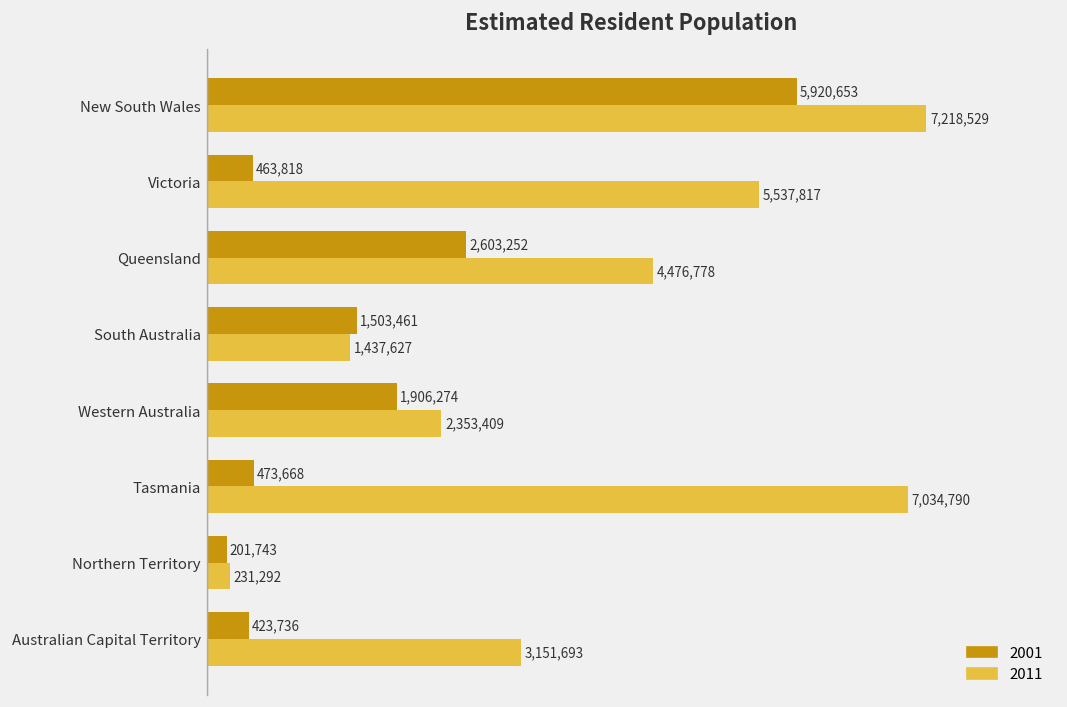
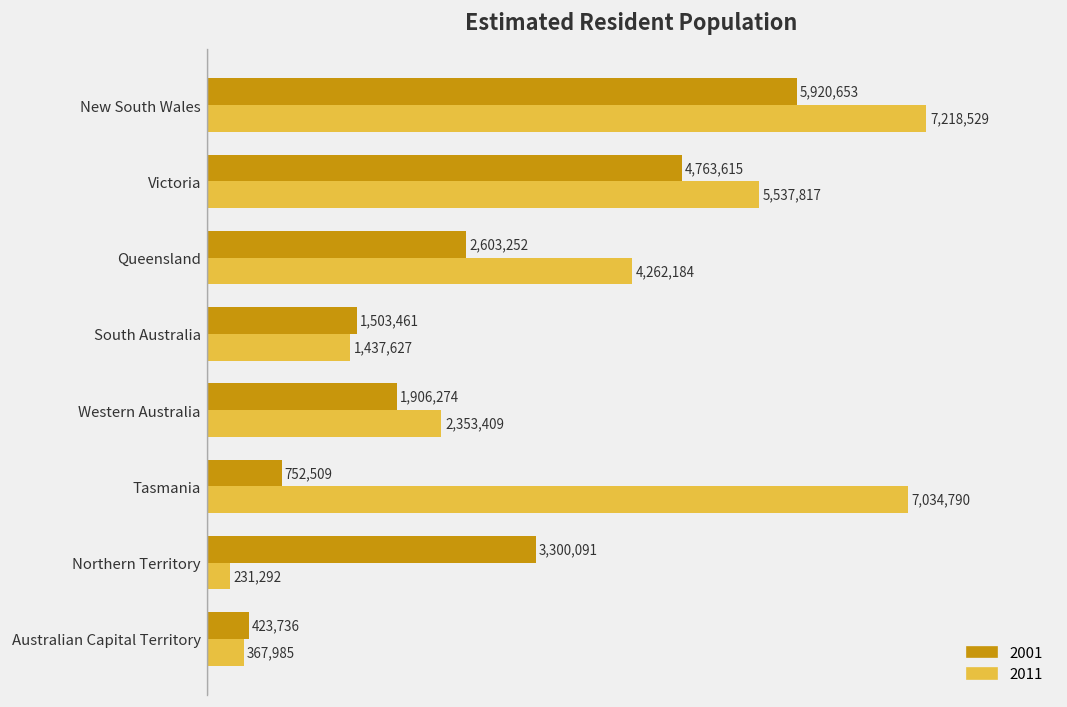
  {
    "2001": {
      "New South Wales": "5,920,653",
-     "Victoria": "463,818",
+     "Victoria": "4,763,615",
      "Queensland": "2,603,252",
      "South Australia": "1,503,461",
      "Western Australia": "1,906,274",
-     "Tasmania": "473,668",
-     "Northern Territory": "201,743",
+     "Tasmania": "752,509",
+     "Northern Territory": "3,300,091",
      "Australian Capital Territory": "423,736"
    },
    "2011": {
      "New South Wales": "7,218,529",
      "Victoria": "5,537,817",
-     "Queensland": "4,476,778",
+     "Queensland": "4,262,184",
      "South Australia": "1,437,627",
      "Western Australia": "2,353,409",
      "Tasmania": "7,034,790",
      "Northern Territory": "231,292",
-     "Australian Capital Territory": "3,151,693"
+     "Australian Capital Territory": "367,985"
    }
  }
